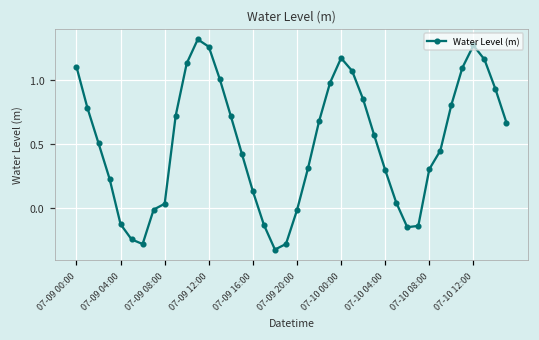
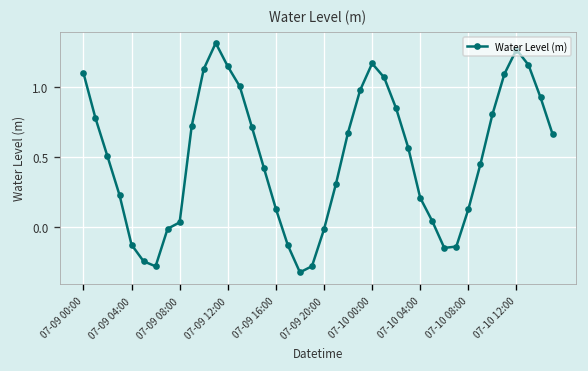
  {
    "07-09 00:00": 1.10,
    "07-09 04:00": -0.13,
    "07-09 08:00": 0.03,
-   "07-09 12:00": 1.26,
+   "07-09 12:00": 1.15,
    "07-09 16:00": 0.13,
    "07-09 20:00": -0.02,
    "07-10 00:00": 1.17,
-   "07-10 04:00": 0.29,
-   "07-10 08:00": 0.30
+   "07-10 04:00": 0.21,
+   "07-10 08:00": 0.13
  }
